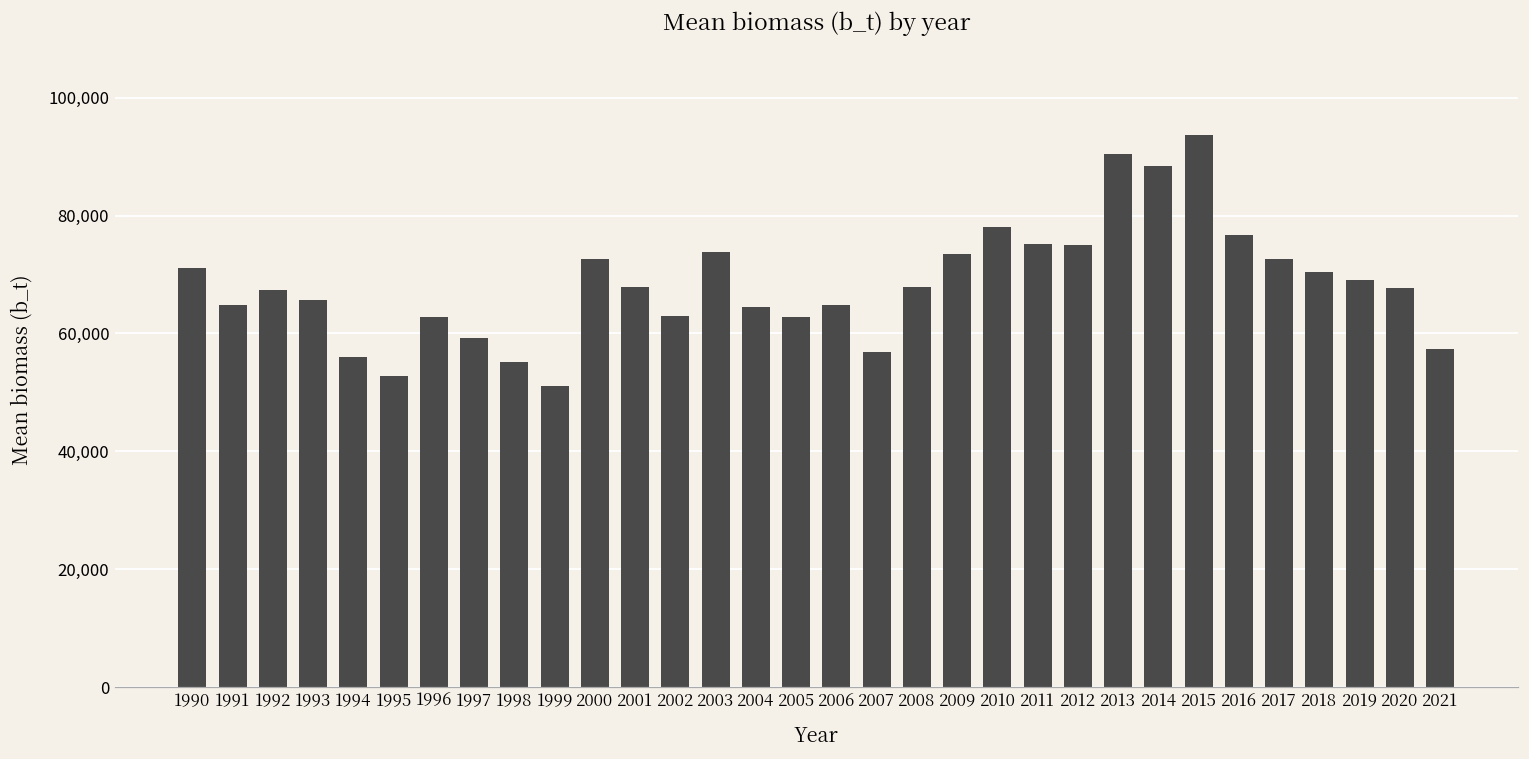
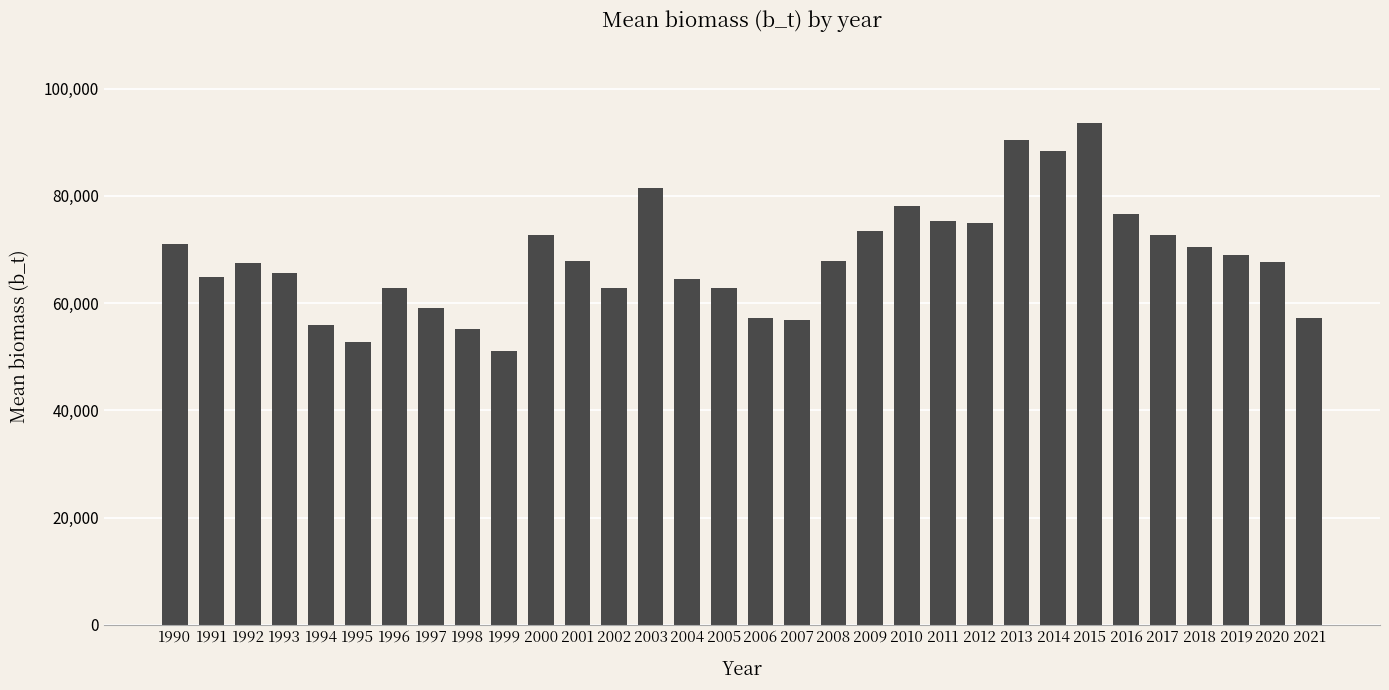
  {
    "1990": "71,000",
    "1991": "65,000",
    "1992": "67,000",
    "1993": "66,000",
    "1994": "56,000",
    "1995": "53,000",
    "1996": "63,000",
    "1997": "59,000",
    "1998": "55,000",
    "1999": "51,000",
    "2000": "73,000",
    "2001": "68,000",
    "2002": "63,000",
-   "2003": "74,000",
+   "2003": "82,000",
    "2004": "65,000",
    "2005": "63,000",
-   "2006": "65,000",
+   "2006": "57,000",
    "2007": "57,000",
    "2008": "68,000",
    "2009": "74,000",
    "2010": "78,000",
    "2011": "75,000",
    "2012": "75,000",
    "2013": "90,000",
    "2014": "88,000",
    "2015": "94,000",
    "2016": "77,000",
    "2017": "73,000",
    "2018": "70,000",
    "2019": "69,000",
    "2020": "68,000",
    "2021": "57,000"
  }
